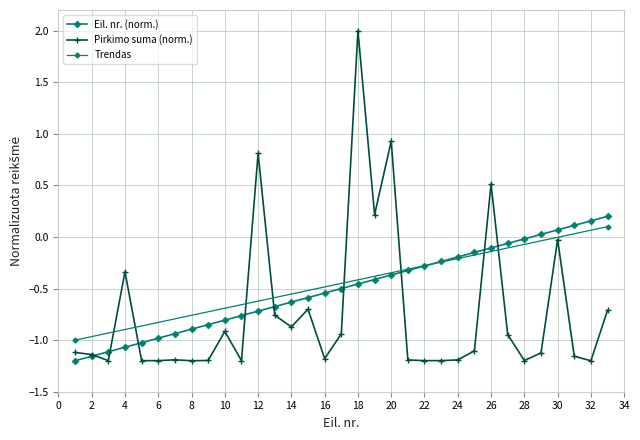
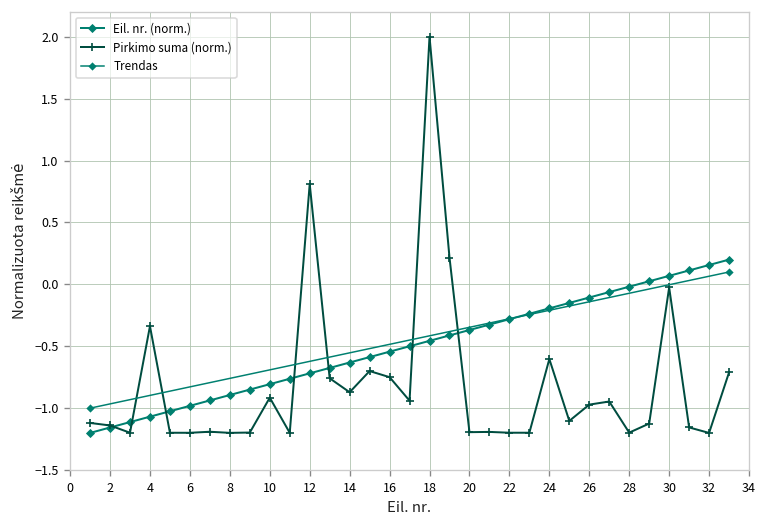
  {
    "Pirkimo suma (norm.)": {
      "4": -0.34,
      "6": -1.20,
      "8": -1.20,
      "10": -0.92,
      "12": 0.81,
      "14": -0.87,
-     "16": -1.18,
+     "16": -0.75,
      "18": 2.00,
-     "20": 0.93,
+     "20": -1.19,
      "22": -1.20,
-     "24": -1.19,
-     "26": 0.51,
+     "24": -0.60,
+     "26": -0.97,
      "28": -1.20,
      "30": -0.02,
      "32": -1.20
    }
  }
